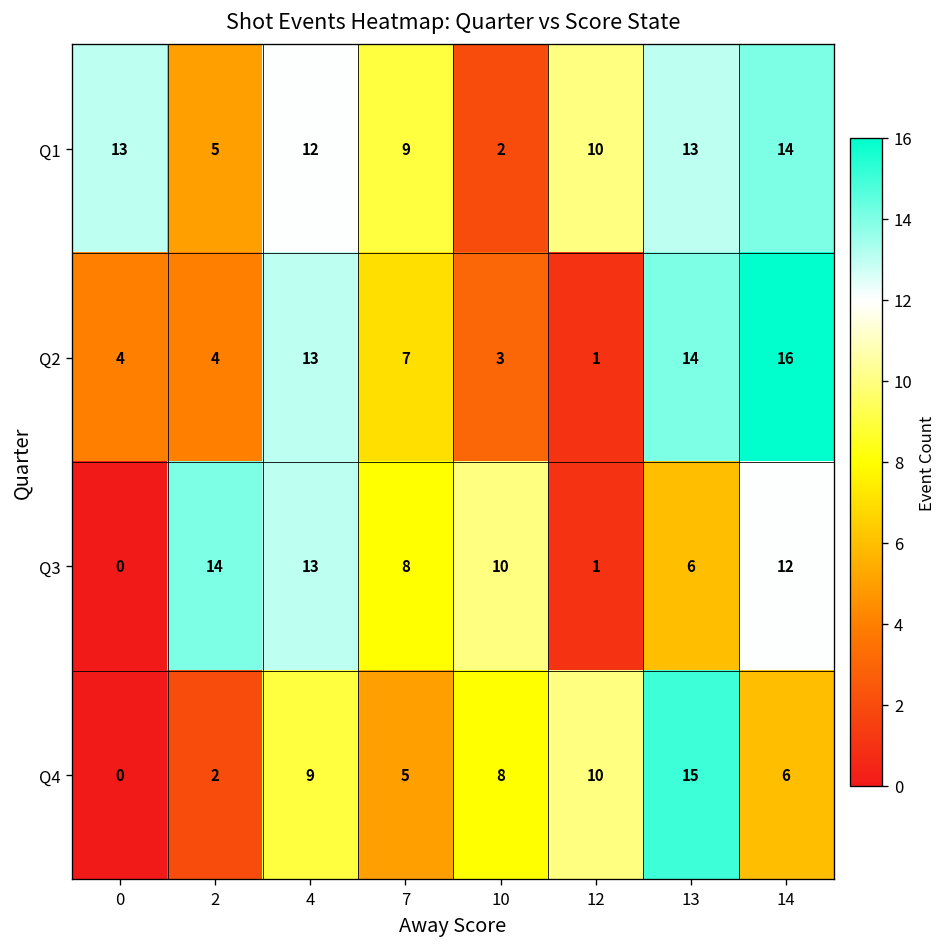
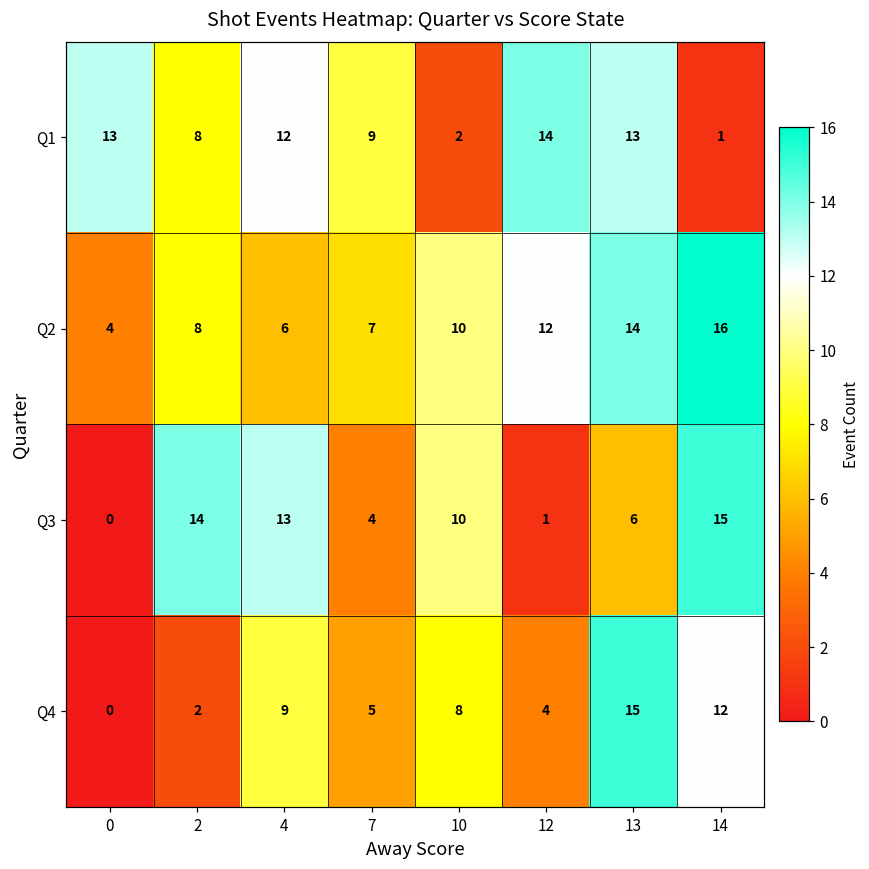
  {
    "Q1": {
      "0": 13,
-     "2": 5,
+     "2": 8,
      "4": 12,
      "7": 9,
      "10": 2,
-     "12": 10,
+     "12": 14,
      "13": 13,
-     "14": 14
+     "14": 1
    },
    "Q2": {
      "0": 4,
-     "2": 4,
-     "4": 13,
+     "2": 8,
+     "4": 6,
      "7": 7,
-     "10": 3,
-     "12": 1,
+     "10": 10,
+     "12": 12,
      "13": 14,
      "14": 16
    },
    "Q3": {
      "0": 0,
      "2": 14,
      "4": 13,
-     "7": 8,
+     "7": 4,
      "10": 10,
      "12": 1,
      "13": 6,
-     "14": 12
+     "14": 15
    },
    "Q4": {
      "0": 0,
      "2": 2,
      "4": 9,
      "7": 5,
      "10": 8,
-     "12": 10,
+     "12": 4,
      "13": 15,
-     "14": 6
+     "14": 12
    }
  }
